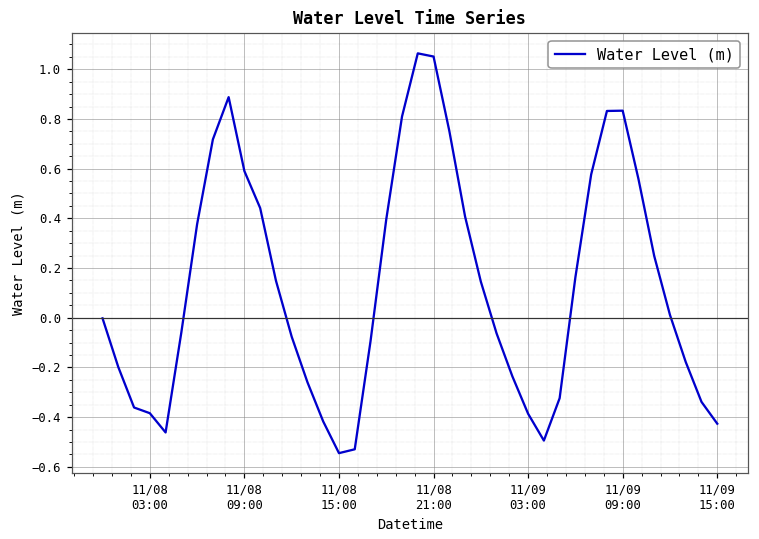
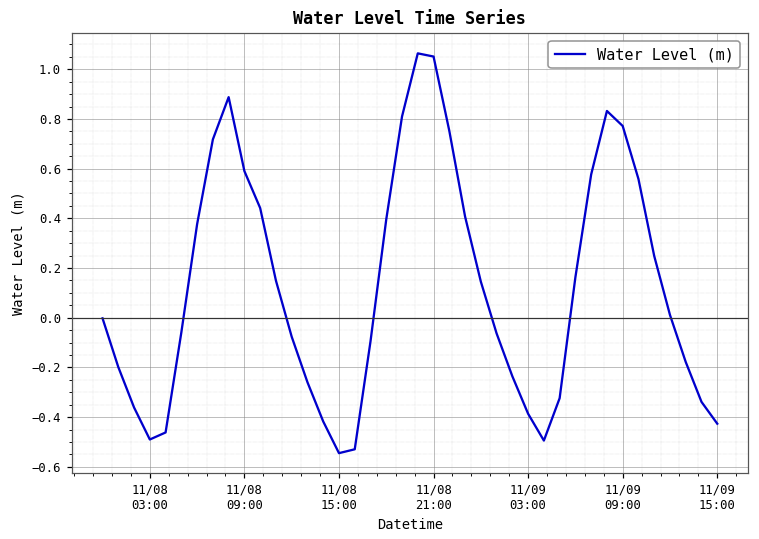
  {
-   "11/08 03:00": -0.38,
+   "11/08 03:00": -0.49,
    "11/08 09:00": 0.59,
    "11/08 15:00": -0.55,
    "11/08 21:00": 1.05,
    "11/09 03:00": -0.39,
-   "11/09 09:00": 0.83,
+   "11/09 09:00": 0.77,
    "11/09 15:00": -0.43
  }
